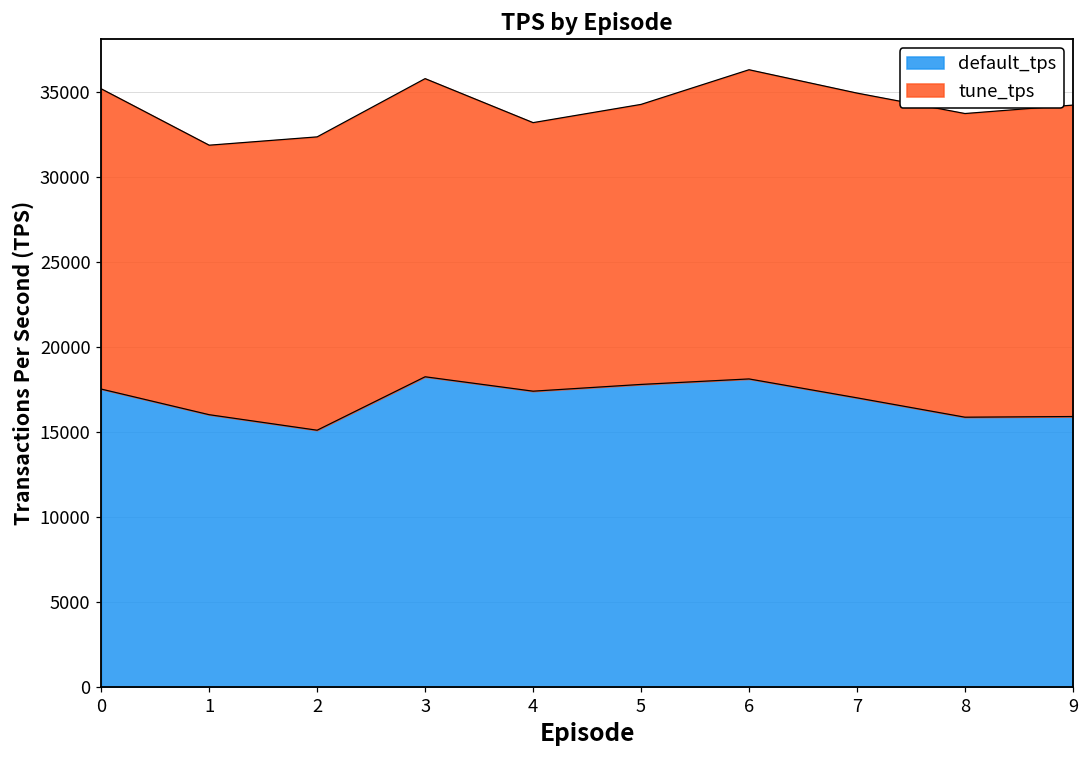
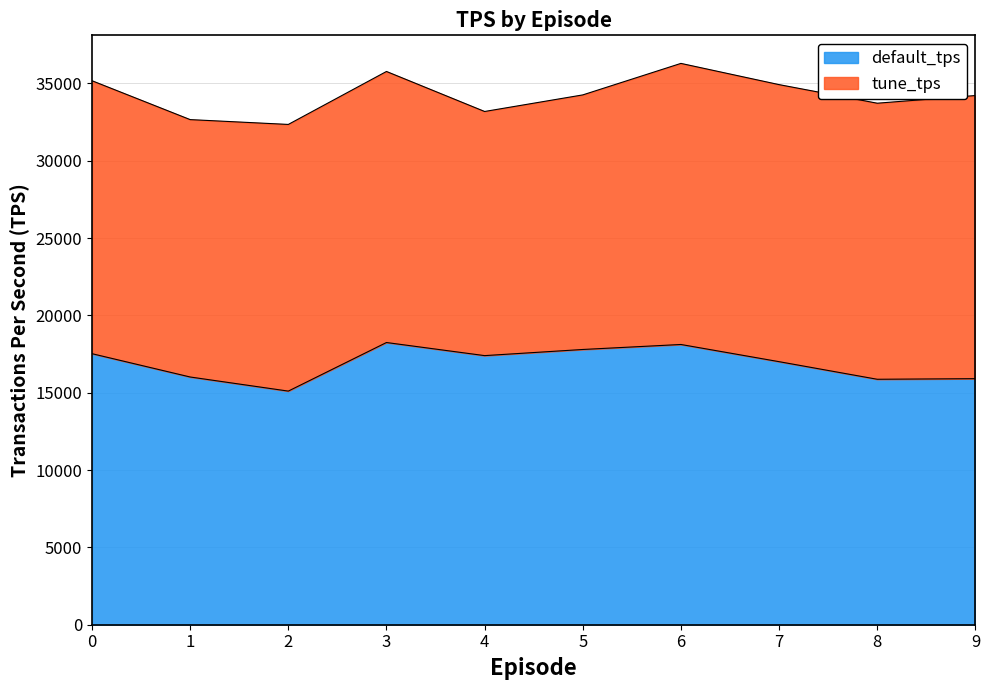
  {
    "default_tps": {
      "0": 17500,
      "1": 16000,
      "2": 15100,
      "3": 18200,
      "4": 17400,
      "5": 17800,
      "6": 18100,
      "7": 17000,
      "8": 15900,
      "9": 15900
    },
    "tune_tps": {
      "0": 17600,
-     "1": 15800,
+     "1": 16600,
      "2": 17200,
      "3": 17500,
      "4": 15800,
      "5": 16500,
      "6": 18200,
      "7": 17900,
      "8": 17800,
      "9": 18300
    }
  }
